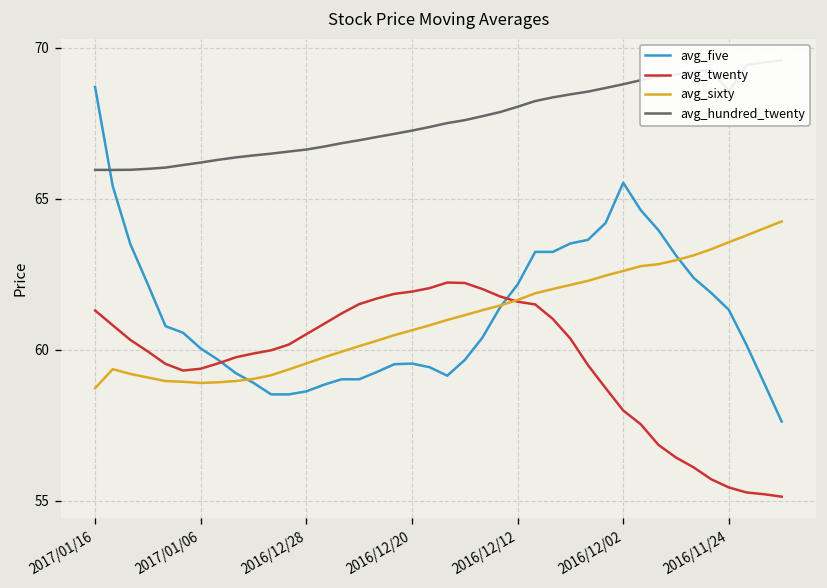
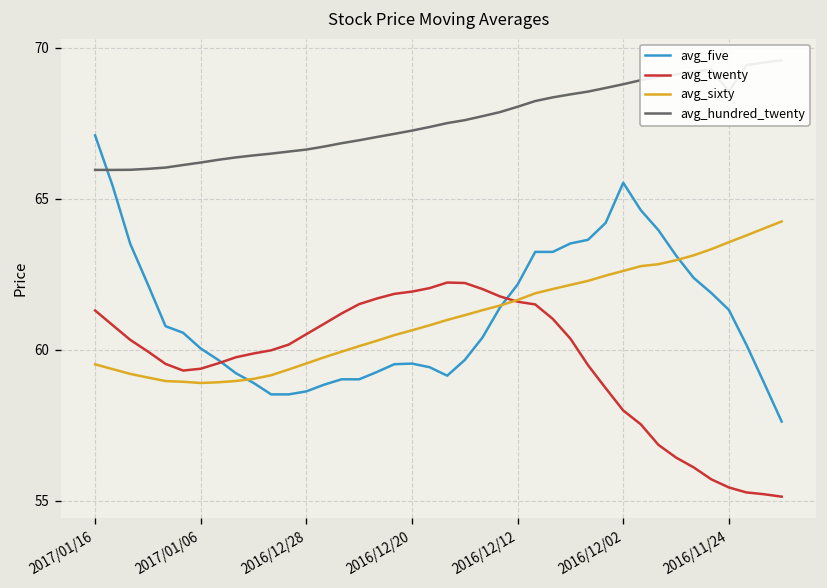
  {
    "avg_five": {
-     "2017/01/16": 68.7,
+     "2017/01/16": 67.1,
      "2017/01/06": 60.0,
      "2016/12/28": 58.6,
      "2016/12/20": 59.5,
      "2016/12/12": 62.2,
      "2016/12/02": 65.5,
      "2016/11/24": 61.3
    },
    "avg_twenty": {
      "2017/01/16": 61.3,
      "2017/01/06": 59.4,
      "2016/12/28": 60.5,
      "2016/12/20": 61.9,
      "2016/12/02": 58.0,
      "2016/11/24": 55.4
    },
    "avg_sixty": {
-     "2017/01/16": 58.7,
+     "2017/01/16": 59.5,
      "2017/01/06": 58.9,
      "2016/12/28": 59.5,
      "2016/12/20": 60.6,
      "2016/12/02": 62.6,
      "2016/11/24": 63.6
    },
    "avg_hundred_twenty": {
      "2017/01/16": 66.0,
      "2017/01/06": 66.2,
      "2016/12/28": 66.6,
      "2016/12/20": 67.3,
      "2016/12/12": 68.0,
      "2016/12/02": 68.8
    }
  }
